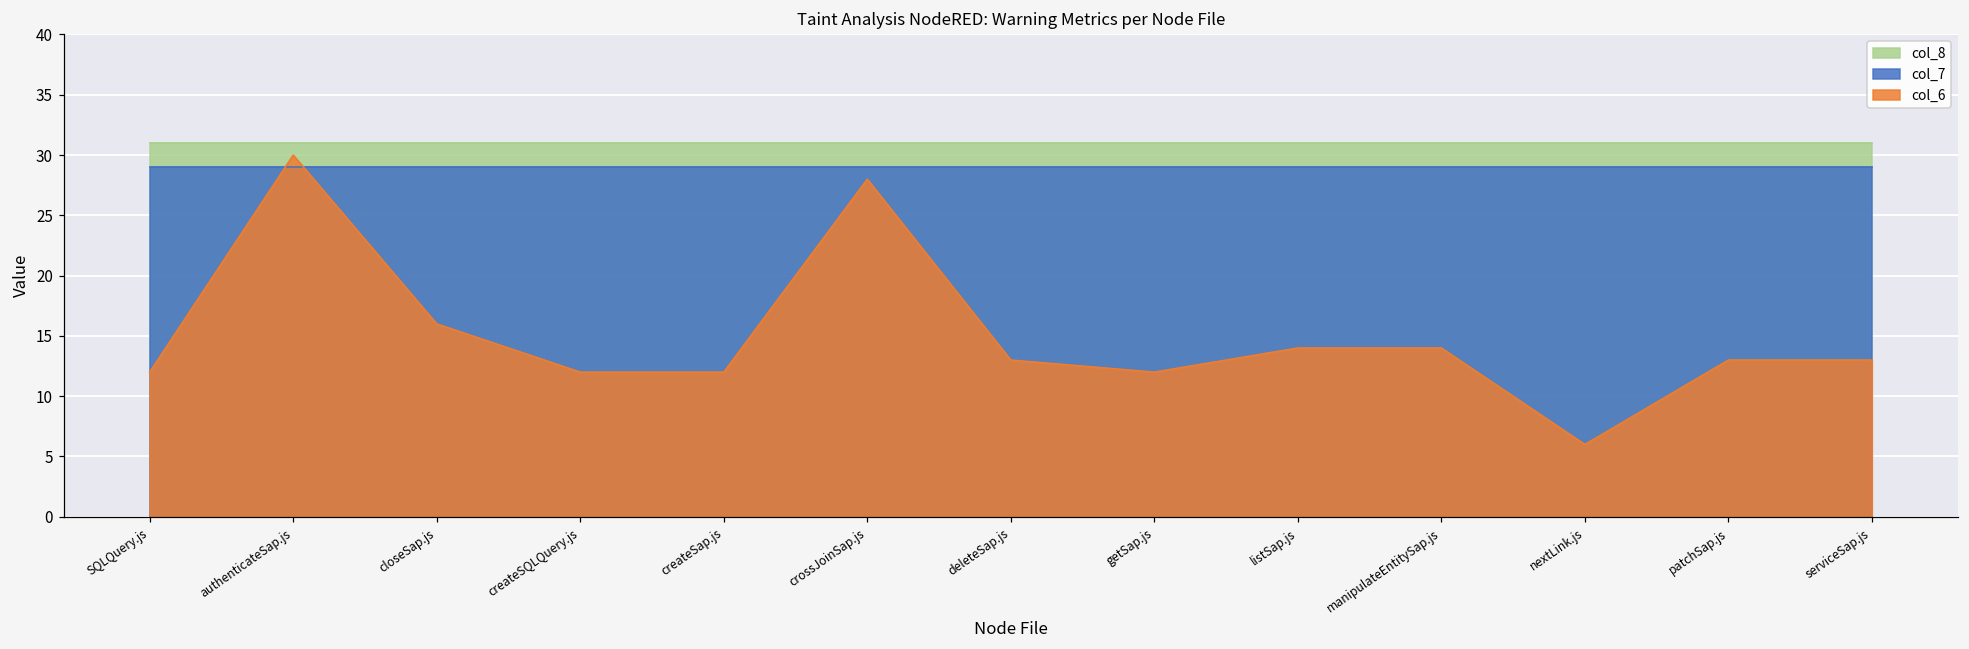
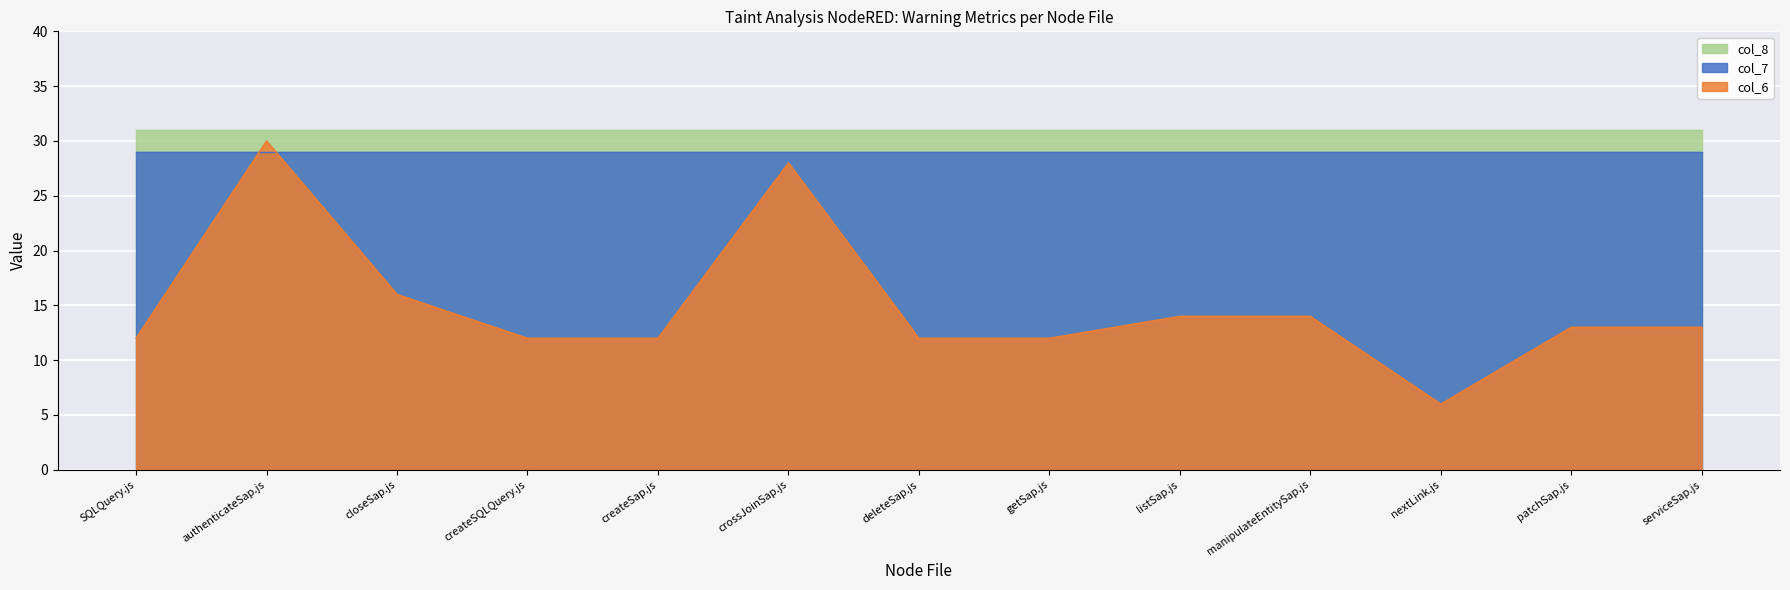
  {
    "col_8": {
      "SQLQuery.js": 31,
      "authenticateSap.js": 31,
      "closeSap.js": 31,
      "createSQLQuery.js": 31,
      "createSap.js": 31,
      "crossJoinSap.js": 31,
      "deleteSap.js": 31,
      "getSap.js": 31,
      "listSap.js": 31,
      "manipulateEntitySap.js": 31,
      "nextLink.js": 31,
      "patchSap.js": 31,
      "serviceSap.js": 31
    },
    "col_7": {
      "SQLQuery.js": 29,
      "authenticateSap.js": 29,
      "closeSap.js": 29,
      "createSQLQuery.js": 29,
      "createSap.js": 29,
      "crossJoinSap.js": 29,
      "deleteSap.js": 29,
      "getSap.js": 29,
      "listSap.js": 29,
      "manipulateEntitySap.js": 29,
      "nextLink.js": 29,
      "patchSap.js": 29,
      "serviceSap.js": 29
    },
    "col_6": {
      "SQLQuery.js": 12,
      "authenticateSap.js": 30,
      "closeSap.js": 16,
      "createSQLQuery.js": 12,
      "createSap.js": 12,
      "crossJoinSap.js": 28,
-     "deleteSap.js": 13,
+     "deleteSap.js": 12,
      "getSap.js": 12,
      "listSap.js": 14,
      "manipulateEntitySap.js": 14,
      "nextLink.js": 6,
      "patchSap.js": 13,
      "serviceSap.js": 13
    }
  }
